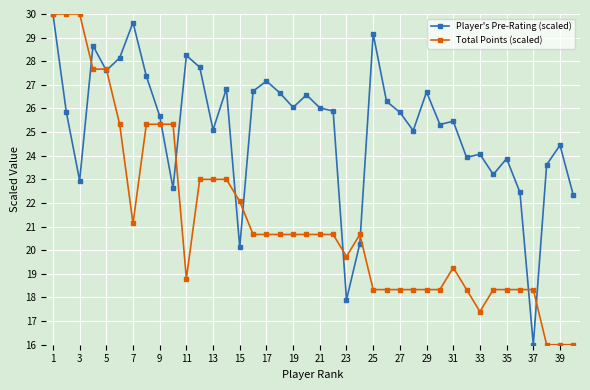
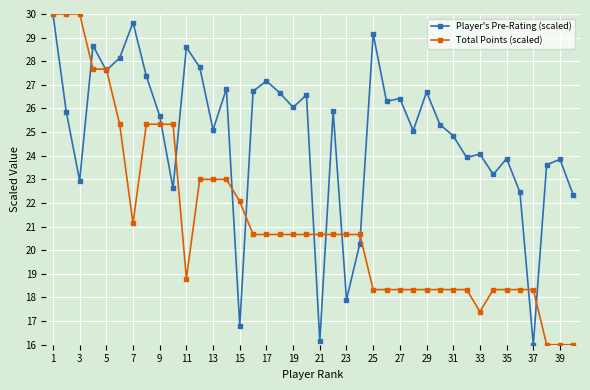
  {
    "Player's Pre-Rating (scaled)": {
      "3": 22.9,
      "7": 29.6,
      "9": 25.7,
-     "11": 28.2,
+     "11": 28.6,
      "13": 25.1,
-     "15": 20.1,
+     "15": 16.8,
      "17": 27.2,
      "19": 26.0,
-     "21": 26.0,
+     "21": 16.1,
      "23": 17.9,
      "25": 29.2,
-     "27": 25.8,
+     "27": 26.4,
      "29": 26.7,
-     "31": 25.5,
+     "31": 24.8,
      "33": 24.1,
      "35": 23.9,
      "37": 16.0,
-     "39": 24.4
+     "39": 23.8
    },
    "Total Points (scaled)": {
      "3": 30.0,
      "7": 21.1,
      "9": 25.3,
      "11": 18.8,
      "13": 23.0,
      "15": 22.1,
      "17": 20.7,
      "19": 20.7,
      "21": 20.7,
-     "23": 19.7,
+     "23": 20.7,
      "25": 18.3,
      "27": 18.3,
      "29": 18.3,
-     "31": 19.3,
+     "31": 18.3,
      "33": 17.4,
      "35": 18.3,
      "37": 18.3,
      "39": 16.0
    }
  }
